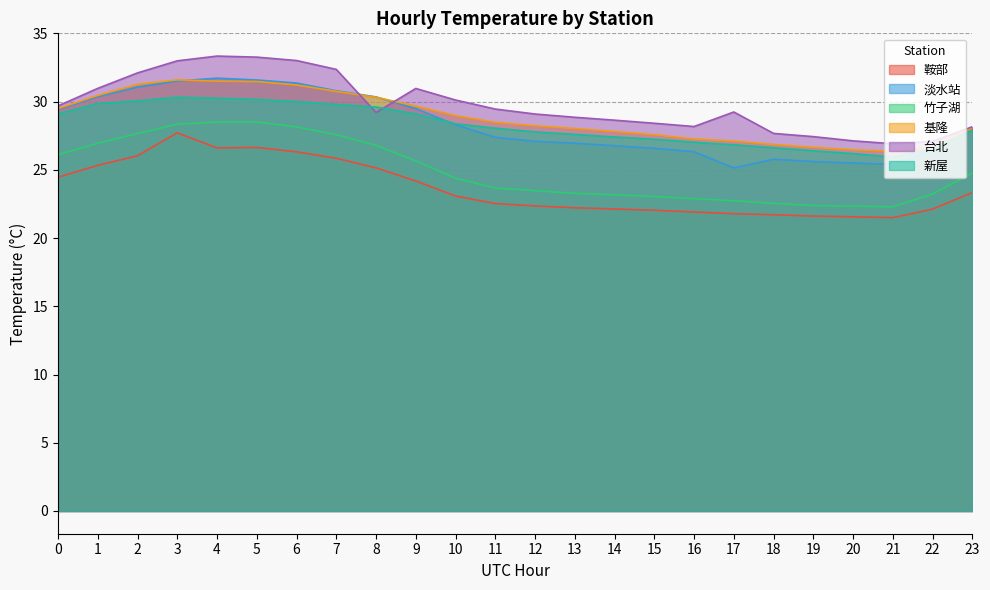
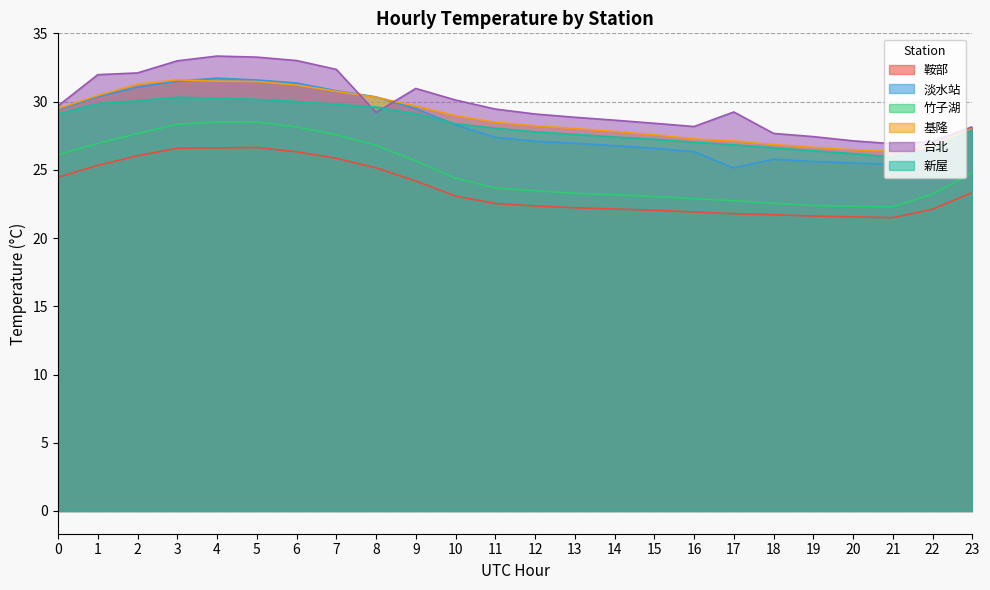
  {
    "鞍部": {
      "0": 24.5,
      "1": 25.3,
      "2": 26.0,
-     "3": 27.7,
+     "3": 26.6,
      "4": 26.6,
      "5": 26.6,
      "6": 26.3,
      "7": 25.8,
      "8": 25.1,
      "9": 24.2,
      "10": 23.1,
      "11": 22.5,
      "12": 22.4,
      "13": 22.2,
      "14": 22.1,
      "15": 22.0,
      "16": 21.9,
      "17": 21.8,
      "18": 21.7,
      "19": 21.6,
      "20": 21.6,
      "21": 21.5,
      "22": 22.1,
      "23": 23.3
    },
    "淡水站": {
      "2": 31.1,
      "4": 31.7,
      "9": 29.5,
      "11": 27.4,
      "12": 27.1,
      "13": 27.0,
      "14": 26.8,
      "15": 26.6,
      "16": 26.3,
      "17": 25.1,
      "18": 25.8,
      "19": 25.6,
      "20": 25.5
    },
    "基隆": {
      "2": 31.3,
      "4": 31.5,
      "9": 29.7,
      "10": 29.0,
      "11": 28.5,
      "12": 28.2,
      "13": 28.0,
      "14": 27.8,
      "15": 27.6,
      "16": 27.3,
      "17": 27.1,
      "18": 26.9,
      "19": 26.6,
      "20": 26.5
    },
    "台北": {
      "0": 29.7,
-     "1": 31.0,
+     "1": 32.0,
      "2": 32.1,
      "3": 33.0,
      "4": 33.3,
      "5": 33.3,
      "6": 33.0,
      "7": 32.4,
      "8": 29.2,
      "9": 31.0,
      "10": 30.1,
      "11": 29.5,
      "12": 29.1,
      "13": 28.9,
      "14": 28.6,
      "15": 28.4,
      "16": 28.2,
      "17": 29.2,
      "18": 27.7,
      "19": 27.4,
      "20": 27.1
    }
  }
